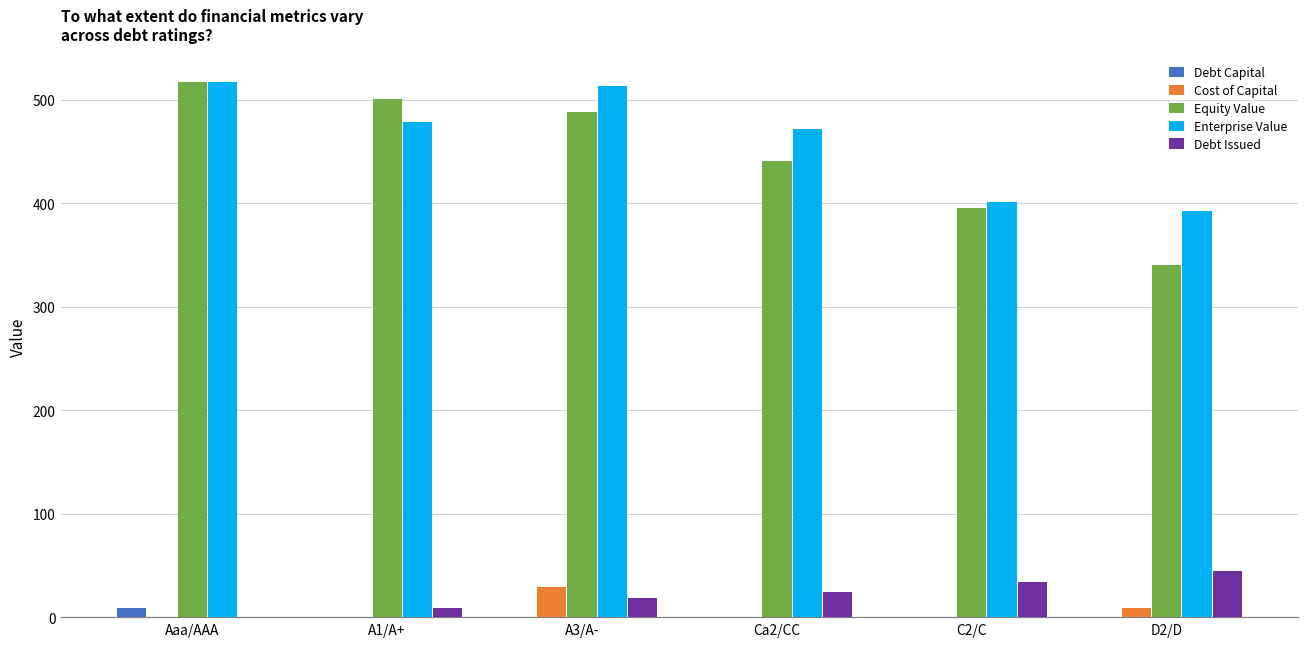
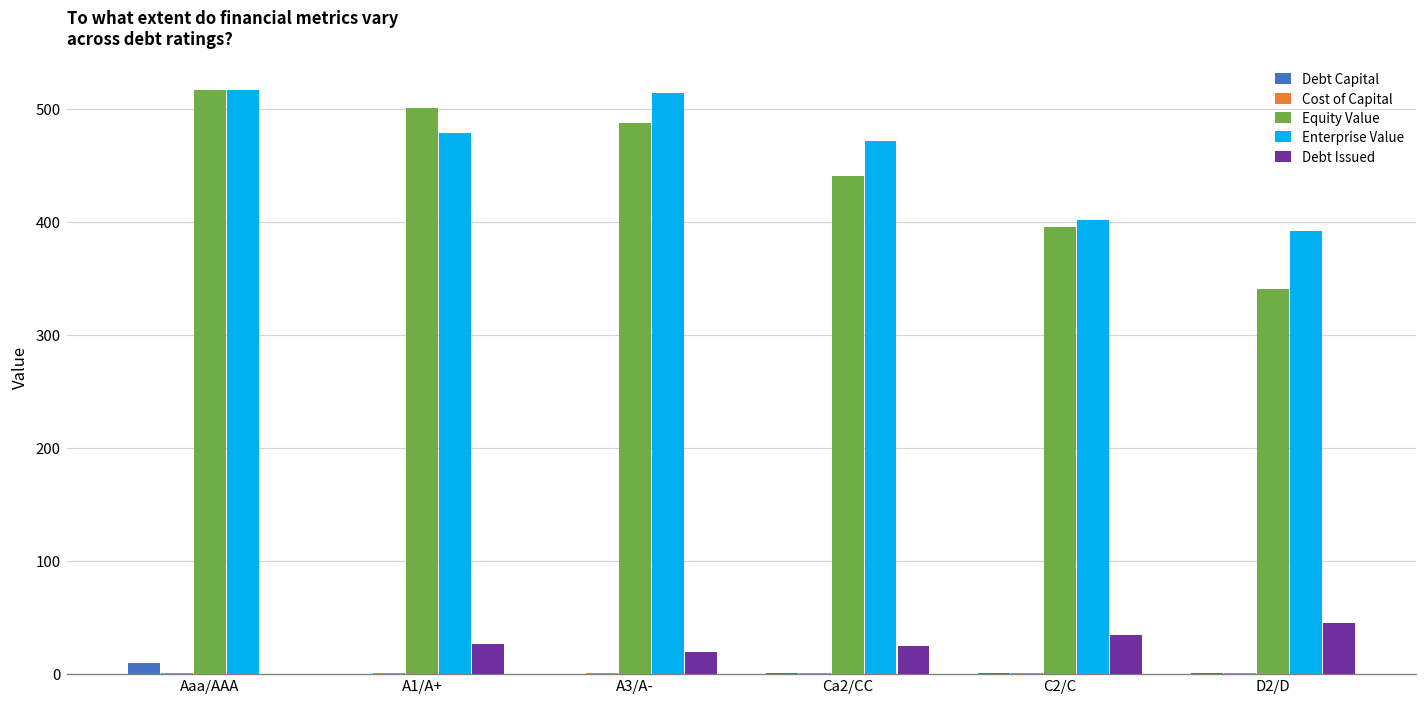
  {
    "Debt Capital": {
      "Aaa/AAA": 10
    },
    "Cost of Capital": {
-     "A3/A-": 30,
-     "D2/D": 10
+     "A3/A-": 0,
+     "D2/D": 0
    },
    "Equity Value": {
      "Aaa/AAA": 520,
      "A1/A+": 500,
      "A3/A-": 490,
      "Ca2/CC": 440,
      "C2/C": 400,
      "D2/D": 340
    },
    "Enterprise Value": {
      "Aaa/AAA": 520,
      "A1/A+": 480,
      "A3/A-": 510,
      "Ca2/CC": 470,
      "C2/C": 400,
      "D2/D": 390
    },
    "Debt Issued": {
      "Aaa/AAA": 0,
-     "A1/A+": 10,
+     "A1/A+": 30,
      "A3/A-": 20,
      "Ca2/CC": 20,
      "C2/C": 30,
      "D2/D": 40
    }
  }
